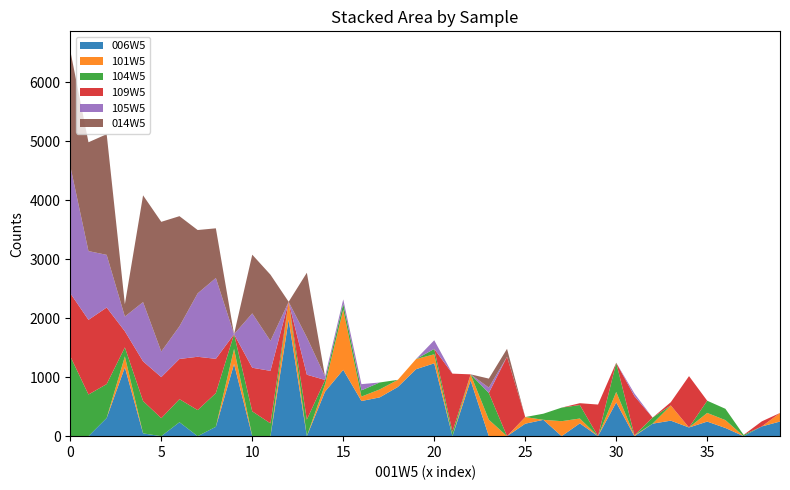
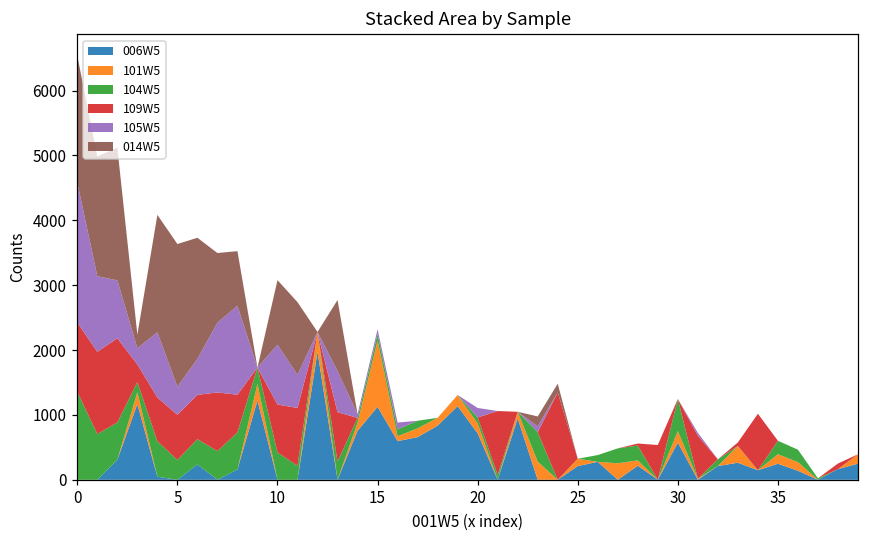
  {
    "006W5": {
      "15": 1100,
-     "20": 1200,
+     "20": 700,
      "25": 200,
      "30": 600,
      "35": 200
    },
    "101W5": {
      "15": 1000,
      "20": 200,
      "30": 200,
      "35": 100
    },
    "104W5": {
      "0": 1400,
      "5": 300,
      "10": 400
    },
    "109W5": {
      "0": 1100,
      "5": 700,
      "10": 700
    },
    "105W5": {
      "0": 2200,
      "5": 400,
      "10": 900
    },
    "014W5": {
      "0": 2000,
      "5": 2200,
      "10": 1000
    }
  }
